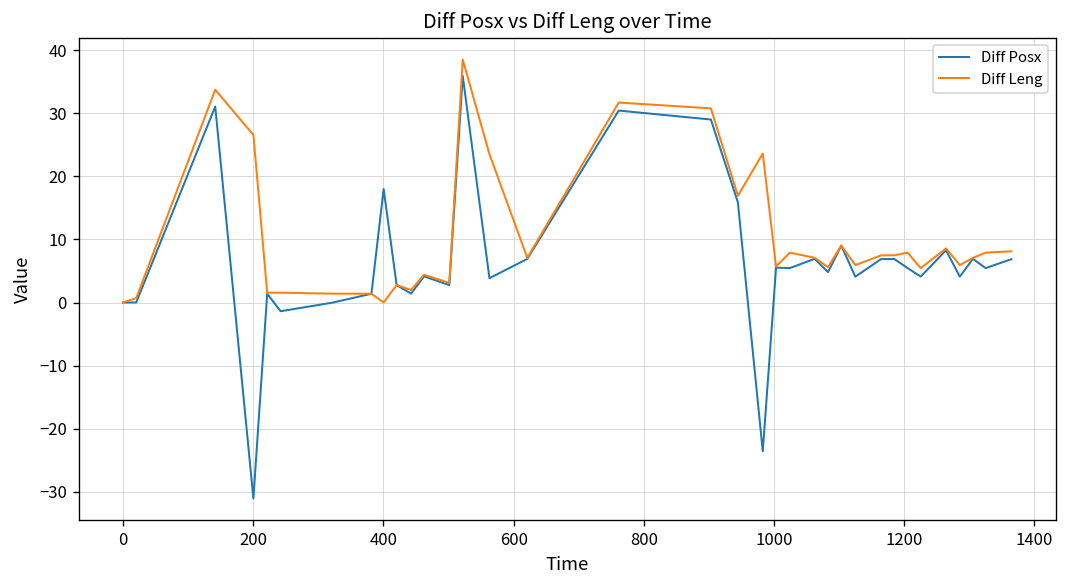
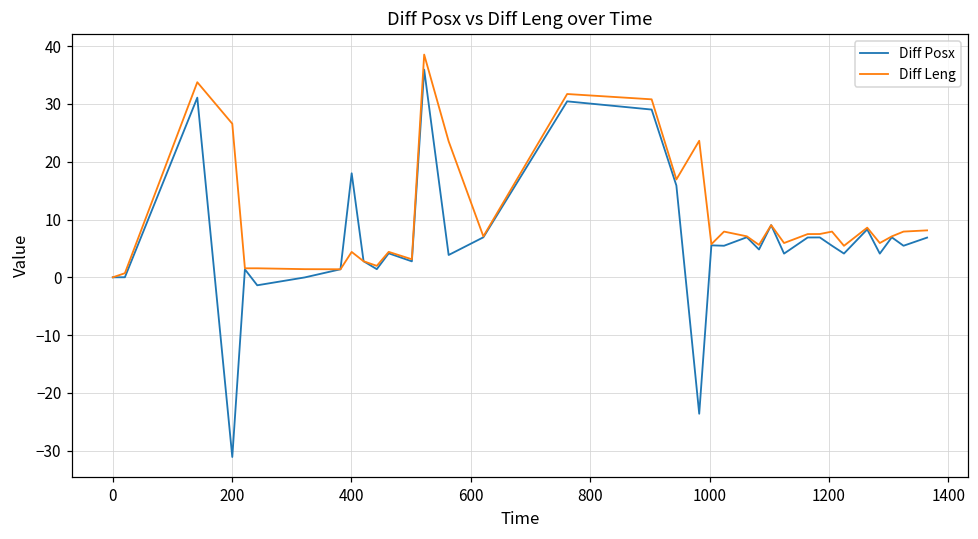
  {
    "Diff Posx": {
      "200": -31,
      "400": 18
    },
    "Diff Leng": {
      "200": 27,
-     "400": 0
+     "400": 4
    }
  }
